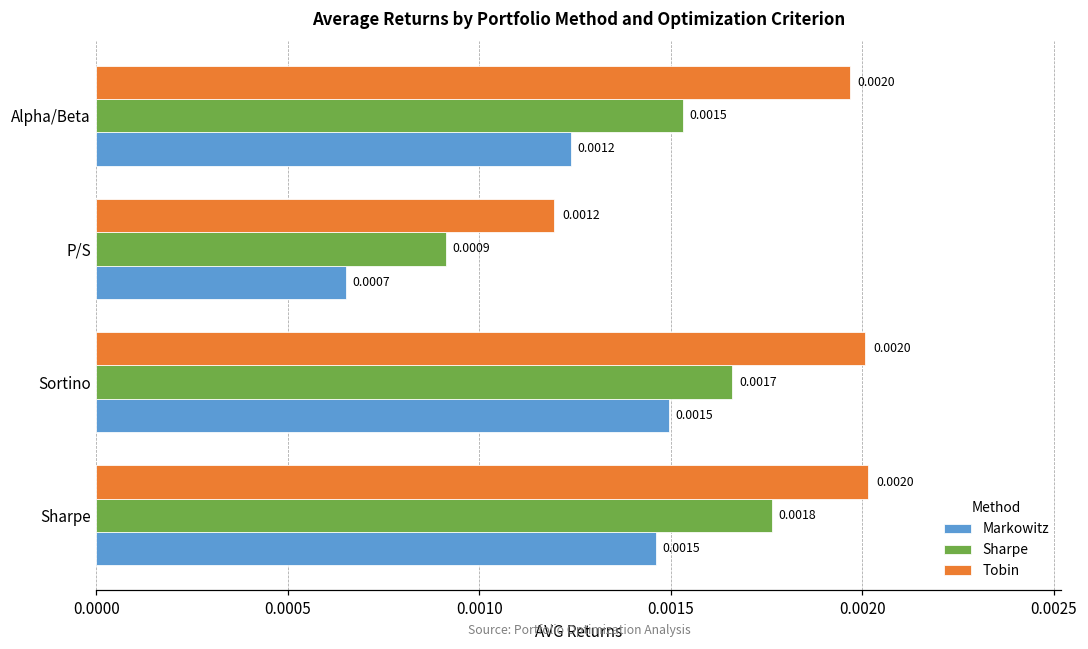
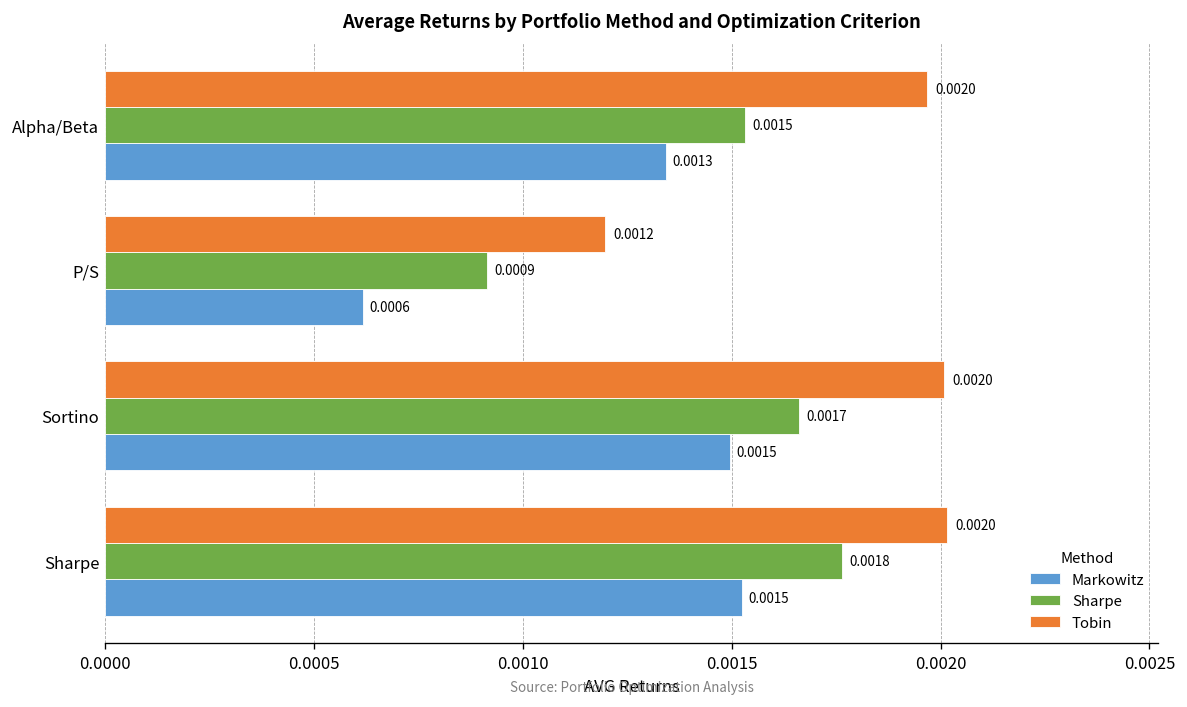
  {
    "Markowitz": {
-     "Alpha/Beta": 0.0012,
-     "P/S": 0.0007,
+     "Alpha/Beta": 0.0013,
+     "P/S": 0.0006,
      "Sortino": 0.0015,
-     "Sharpe": 0.00146
+     "Sharpe": 0.00153
    },
    "Sharpe": {
      "Alpha/Beta": 0.0015,
      "P/S": 0.0009,
      "Sortino": 0.0017,
      "Sharpe": 0.0018
    },
    "Tobin": {
      "Alpha/Beta": 0.0020,
      "P/S": 0.0012,
      "Sortino": 0.0020,
      "Sharpe": 0.0020
    }
  }
